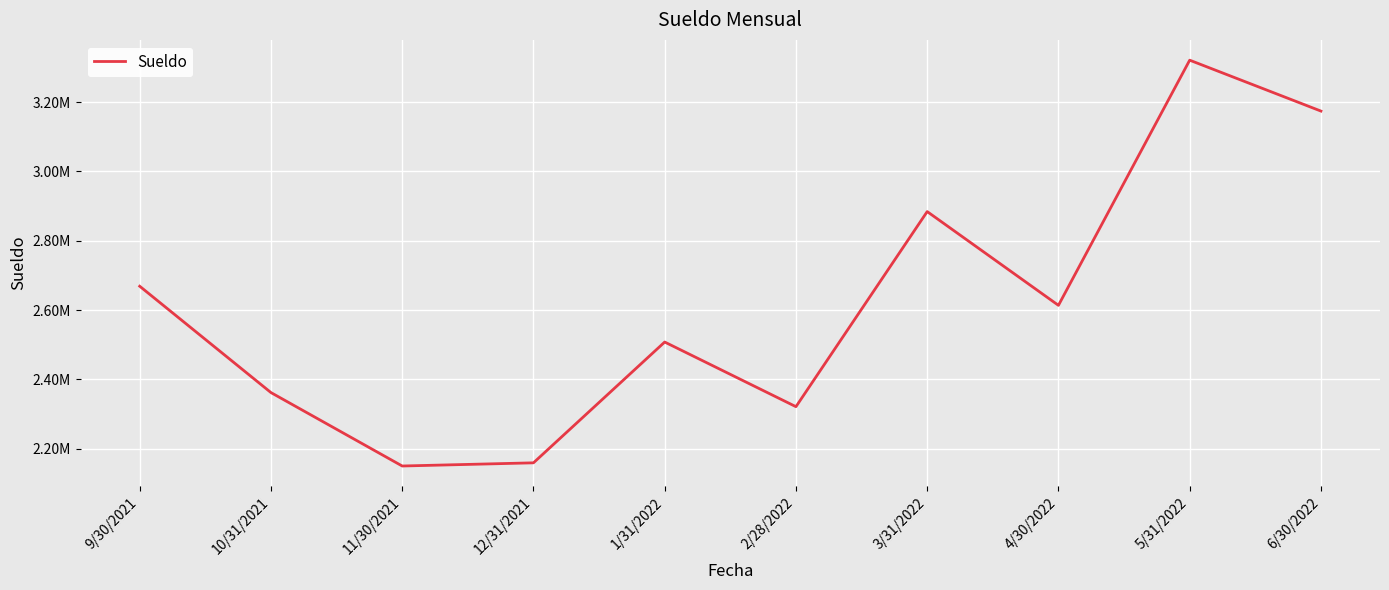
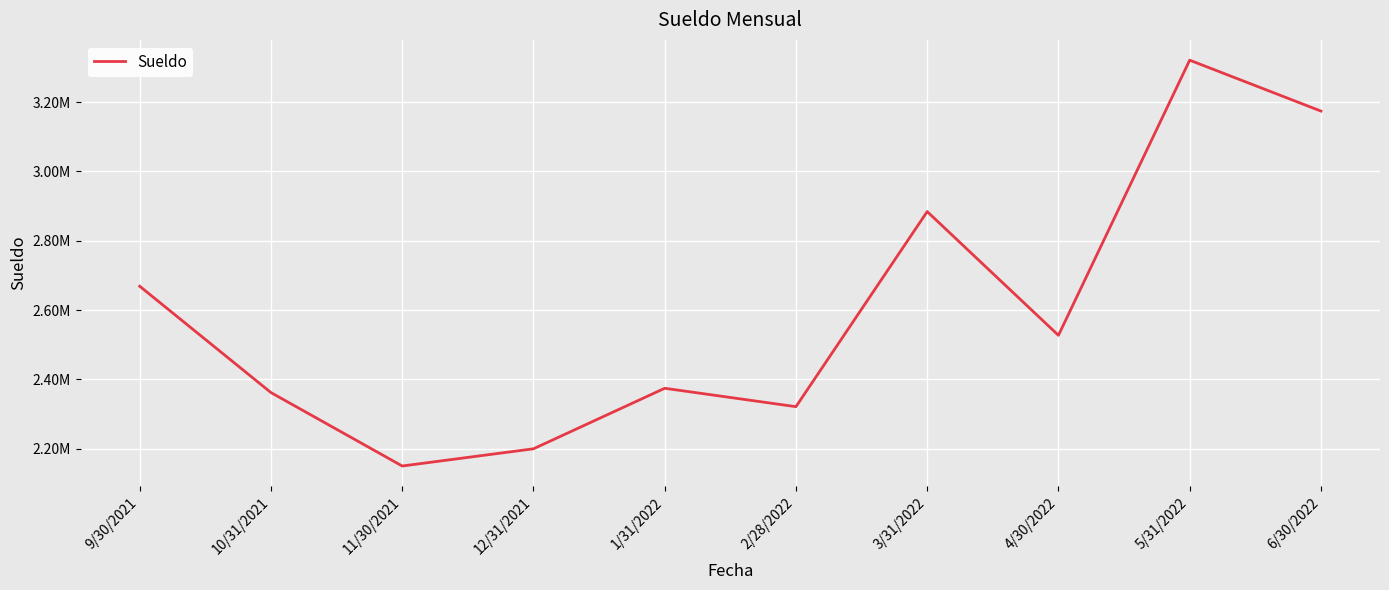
  {
    "9/30/2021": 2670000,
    "10/31/2021": 2360000,
    "11/30/2021": 2150000,
-   "12/31/2021": 2160000,
-   "1/31/2022": 2510000,
+   "12/31/2021": 2200000,
+   "1/31/2022": 2370000,
    "2/28/2022": 2320000,
    "3/31/2022": 2880000,
-   "4/30/2022": 2610000,
+   "4/30/2022": 2530000,
    "5/31/2022": 3320000,
    "6/30/2022": 3170000
  }
